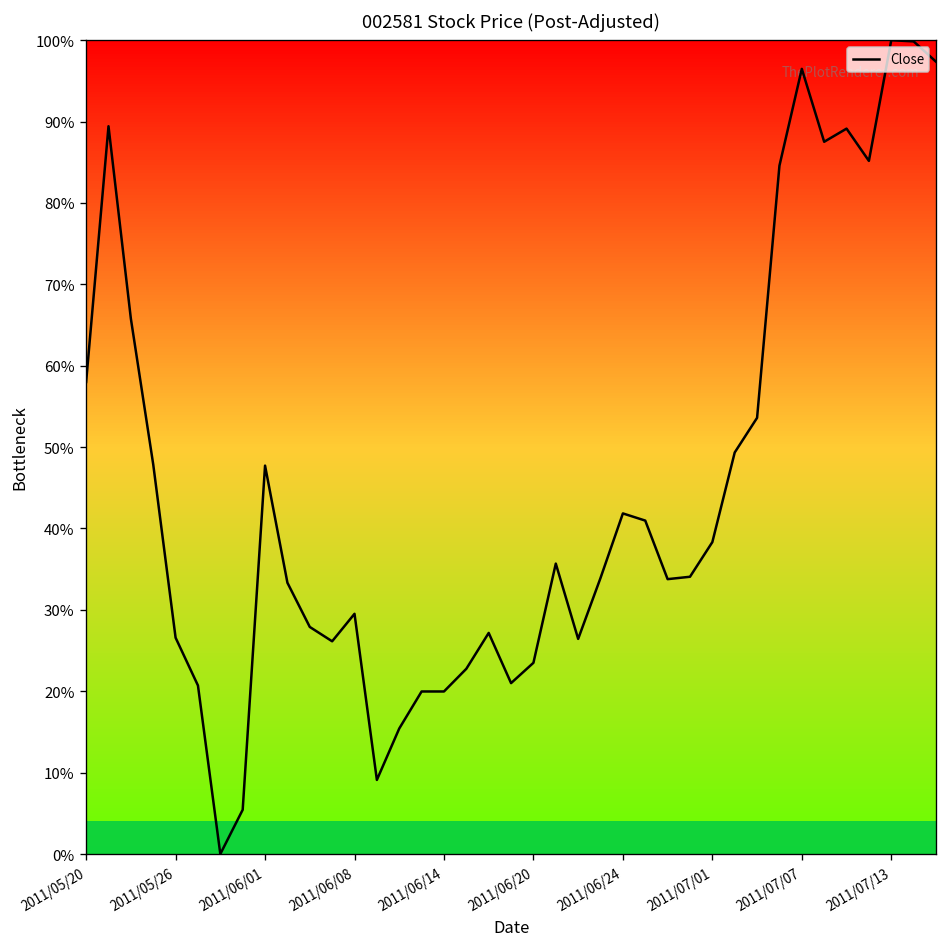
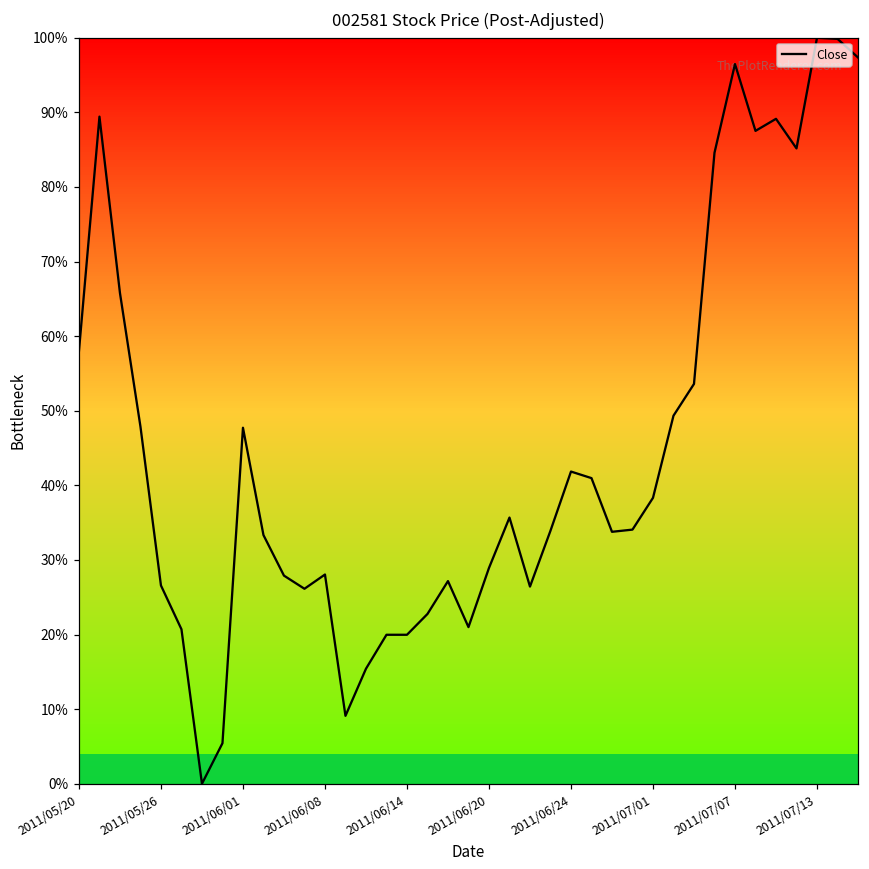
  {
    "2011/05/20": "58%",
    "2011/05/26": "27%",
    "2011/06/01": "48%",
-   "2011/06/08": "30%",
+   "2011/06/08": "28%",
    "2011/06/14": "20%",
-   "2011/06/20": "23%",
+   "2011/06/20": "29%",
    "2011/06/24": "42%",
    "2011/07/01": "38%",
    "2011/07/07": "96%",
    "2011/07/13": "100%"
  }
